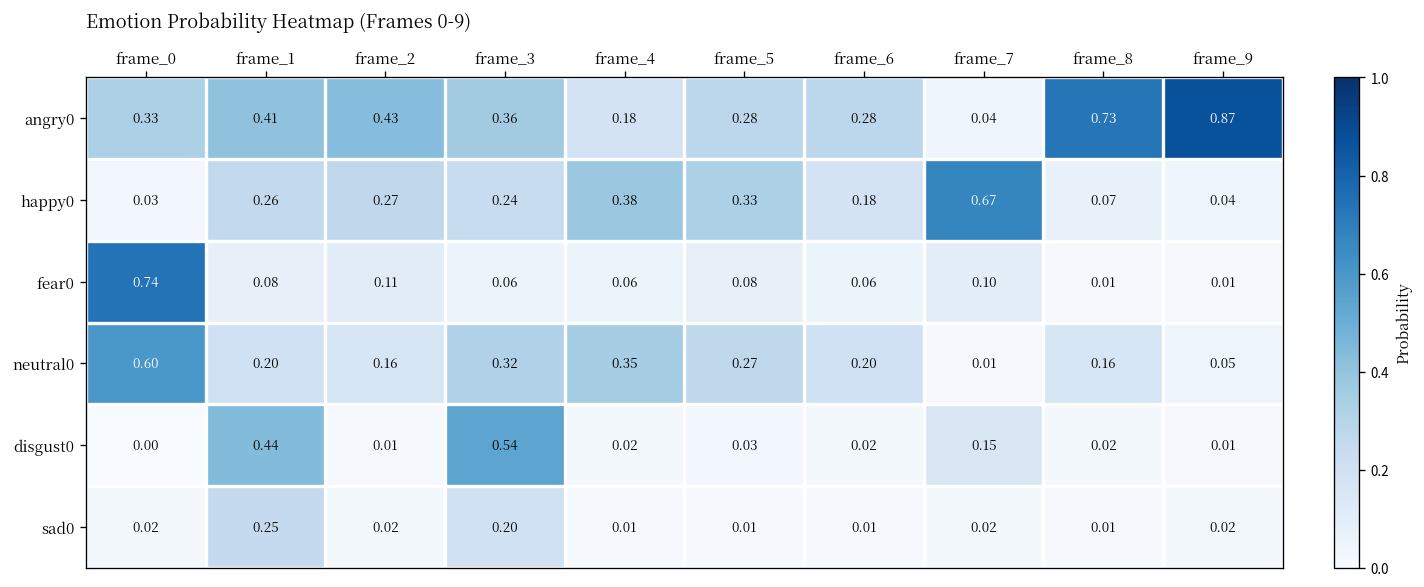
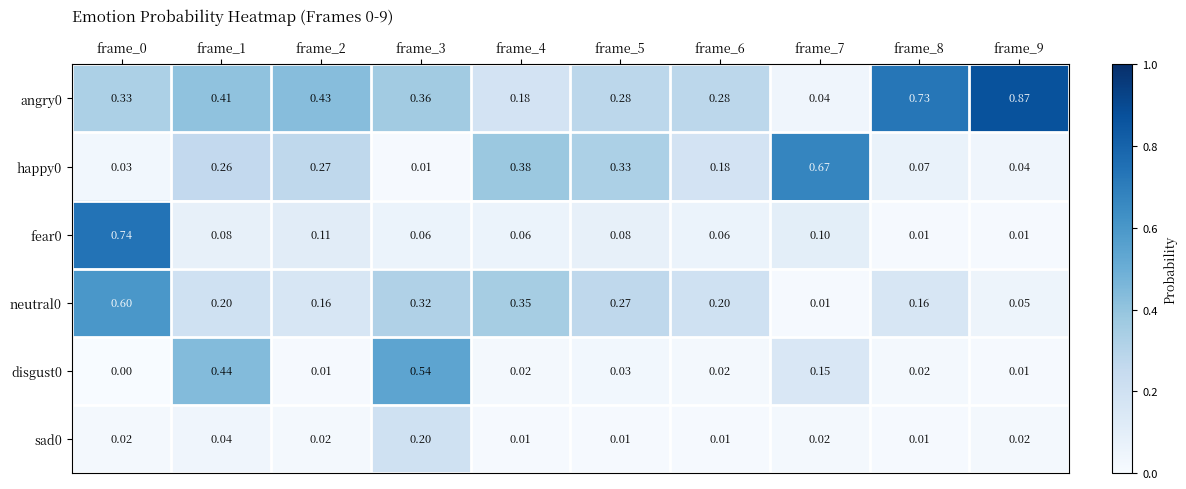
  {
    "angry0": {
      "frame_0": 0.33,
      "frame_1": 0.41,
      "frame_2": 0.43,
      "frame_3": 0.36,
      "frame_4": 0.18,
      "frame_5": 0.28,
      "frame_6": 0.28,
      "frame_7": 0.04,
      "frame_8": 0.73,
      "frame_9": 0.87
    },
    "happy0": {
      "frame_0": 0.03,
      "frame_1": 0.26,
      "frame_2": 0.27,
-     "frame_3": 0.24,
+     "frame_3": 0.01,
      "frame_4": 0.38,
      "frame_5": 0.33,
      "frame_6": 0.18,
      "frame_7": 0.67,
      "frame_8": 0.07,
      "frame_9": 0.04
    },
    "fear0": {
      "frame_0": 0.74,
      "frame_1": 0.08,
      "frame_2": 0.11,
      "frame_3": 0.06,
      "frame_4": 0.06,
      "frame_5": 0.08,
      "frame_6": 0.06,
      "frame_7": 0.10,
      "frame_8": 0.01,
      "frame_9": 0.01
    },
    "neutral0": {
      "frame_0": 0.60,
      "frame_1": 0.20,
      "frame_2": 0.16,
      "frame_3": 0.32,
      "frame_4": 0.35,
      "frame_5": 0.27,
      "frame_6": 0.20,
      "frame_7": 0.01,
      "frame_8": 0.16,
      "frame_9": 0.05
    },
    "disgust0": {
      "frame_0": 0.00,
      "frame_1": 0.44,
      "frame_2": 0.01,
      "frame_3": 0.54,
      "frame_4": 0.02,
      "frame_5": 0.03,
      "frame_6": 0.02,
      "frame_7": 0.15,
      "frame_8": 0.02,
      "frame_9": 0.01
    },
    "sad0": {
      "frame_0": 0.02,
-     "frame_1": 0.25,
+     "frame_1": 0.04,
      "frame_2": 0.02,
      "frame_3": 0.20,
      "frame_4": 0.01,
      "frame_5": 0.01,
      "frame_6": 0.01,
      "frame_7": 0.02,
      "frame_8": 0.01,
      "frame_9": 0.02
    }
  }
